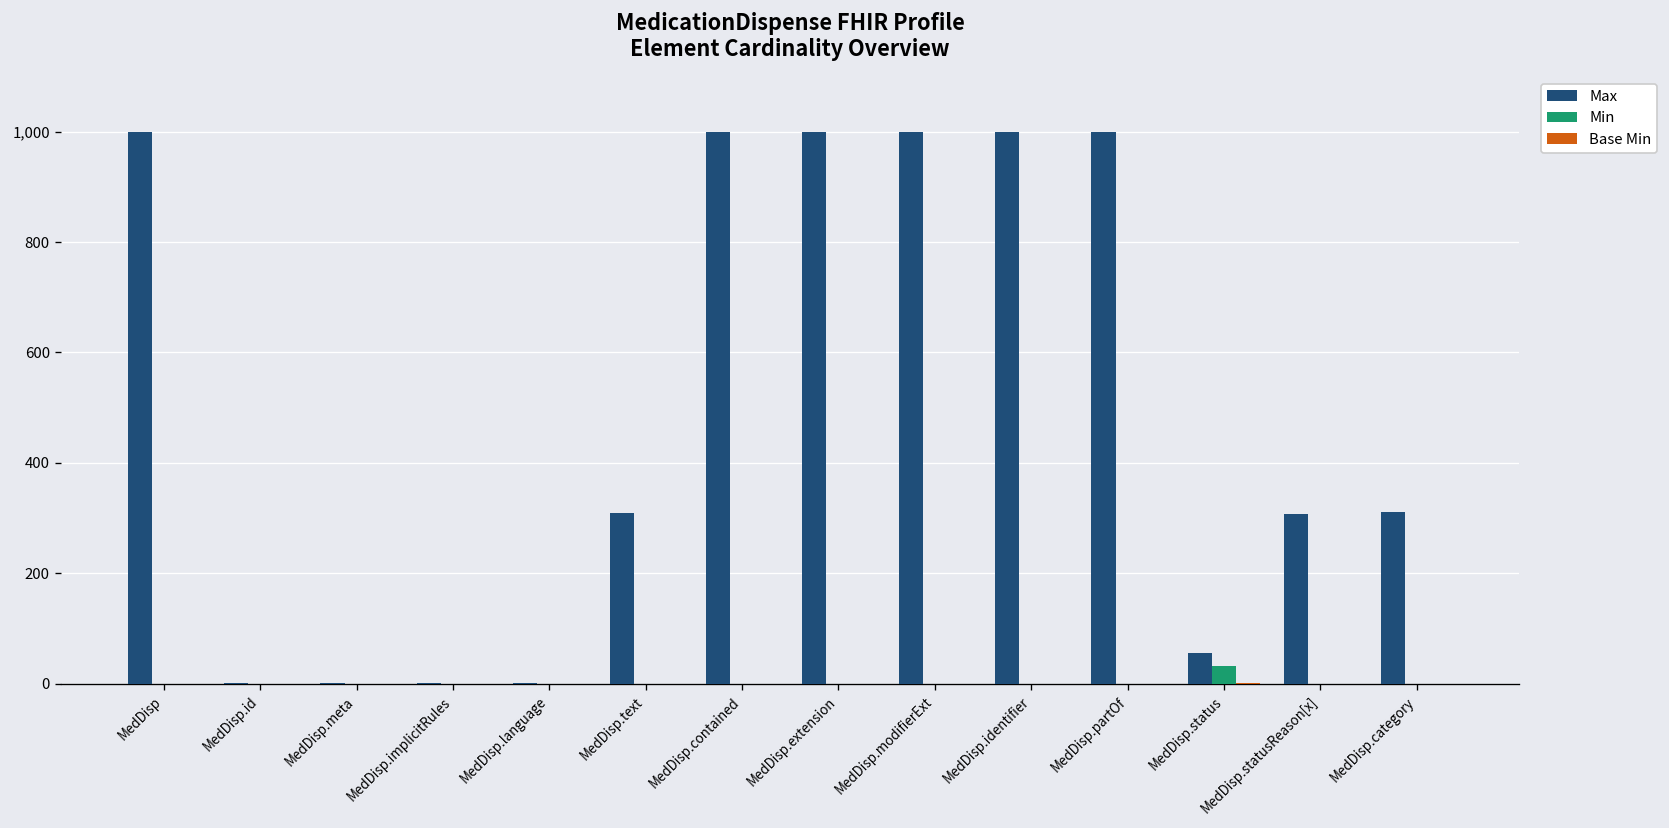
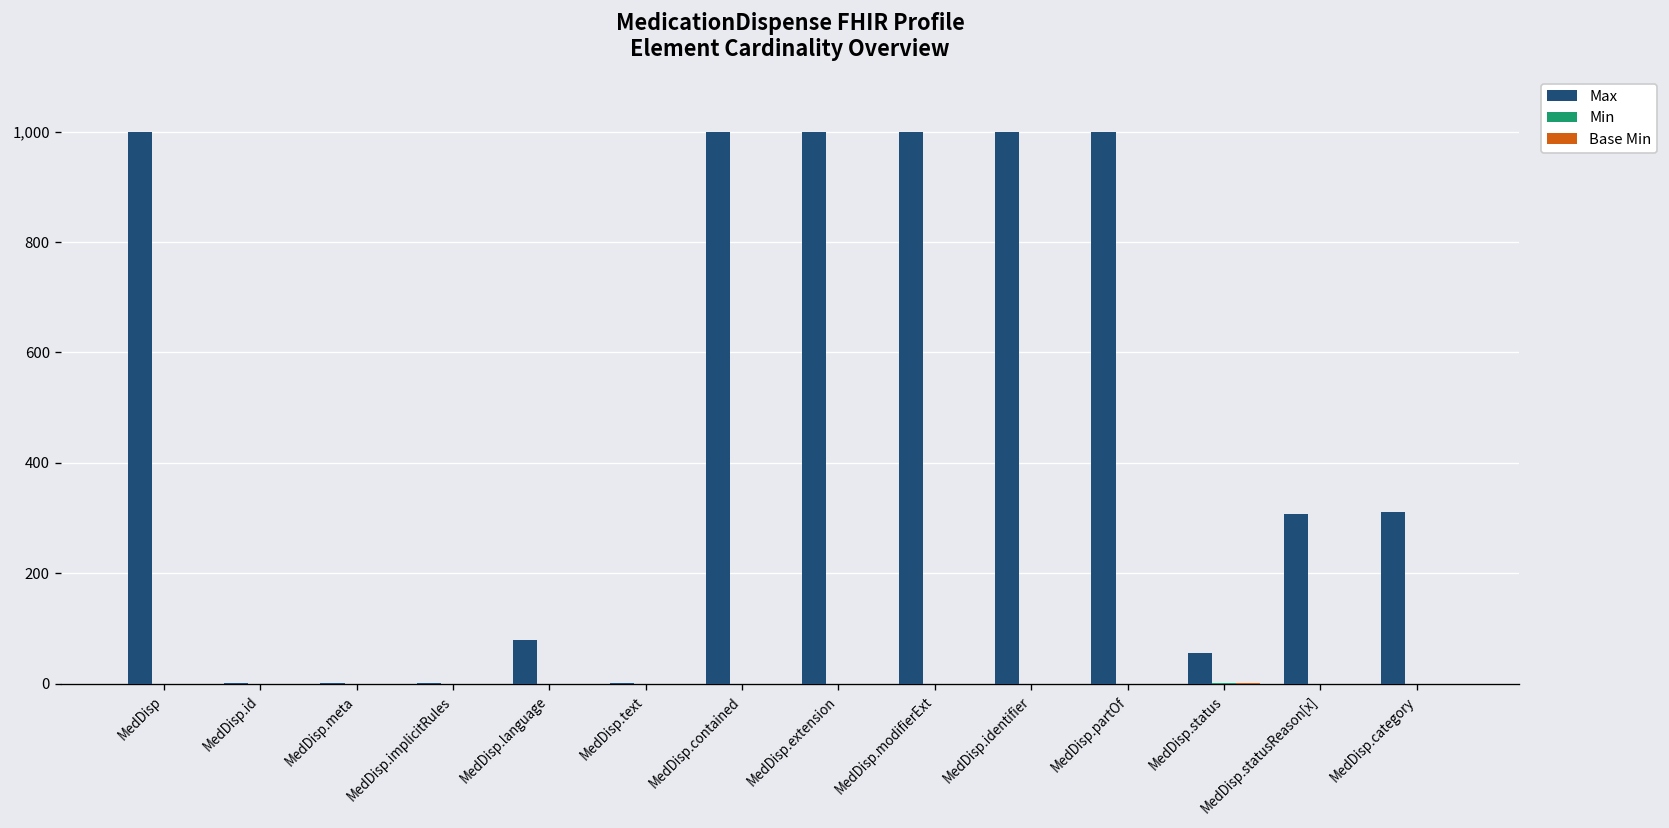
  {
    "Max": {
      "MedDisp": "1,000",
-     "MedDisp.language": "0",
-     "MedDisp.text": "310",
+     "MedDisp.language": "80",
+     "MedDisp.text": "0",
      "MedDisp.contained": "1,000",
      "MedDisp.extension": "1,000",
      "MedDisp.modifierExt": "1,000",
      "MedDisp.identifier": "1,000",
      "MedDisp.partOf": "1,000",
      "MedDisp.status": "60",
      "MedDisp.statusReason[x]": "310",
      "MedDisp.category": "310"
    },
    "Min": {
      "MedDisp": "0",
      "MedDisp.id": "0",
      "MedDisp.meta": "0",
      "MedDisp.implicitRules": "0",
      "MedDisp.language": "0",
      "MedDisp.text": "0",
      "MedDisp.contained": "0",
      "MedDisp.extension": "0",
      "MedDisp.modifierExt": "0",
      "MedDisp.identifier": "0",
      "MedDisp.partOf": "0",
-     "MedDisp.status": "30",
+     "MedDisp.status": "0",
      "MedDisp.statusReason[x]": "0",
      "MedDisp.category": "0"
    },
    "Base Min": {
      "MedDisp": "0",
      "MedDisp.id": "0",
      "MedDisp.meta": "0",
      "MedDisp.implicitRules": "0",
      "MedDisp.language": "0",
      "MedDisp.text": "0",
      "MedDisp.contained": "0",
      "MedDisp.extension": "0",
      "MedDisp.modifierExt": "0",
      "MedDisp.identifier": "0",
      "MedDisp.partOf": "0",
      "MedDisp.statusReason[x]": "0",
      "MedDisp.category": "0"
    }
  }
